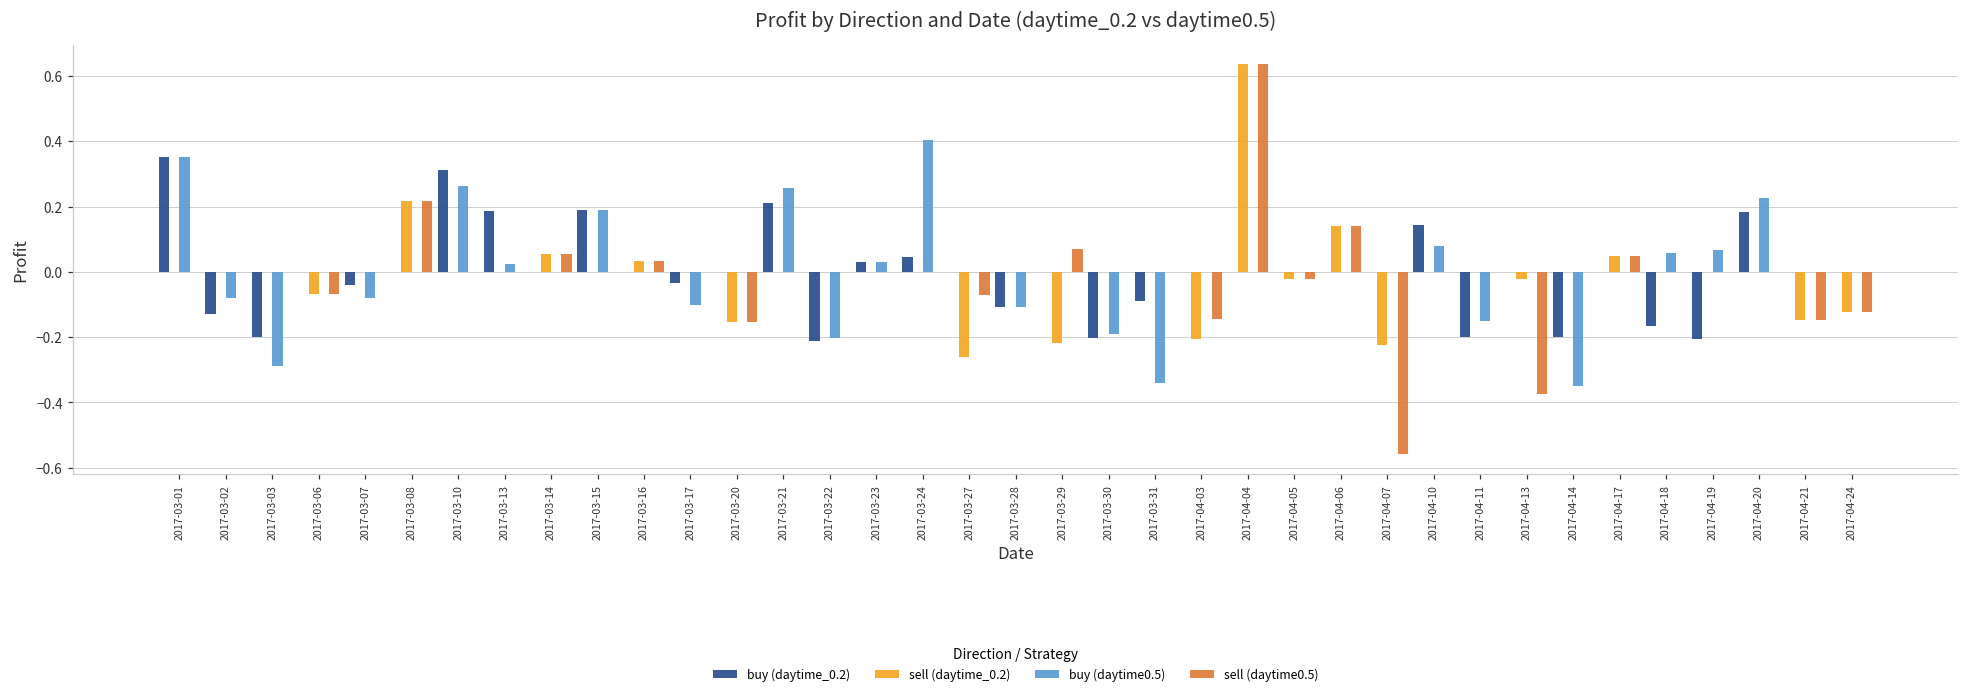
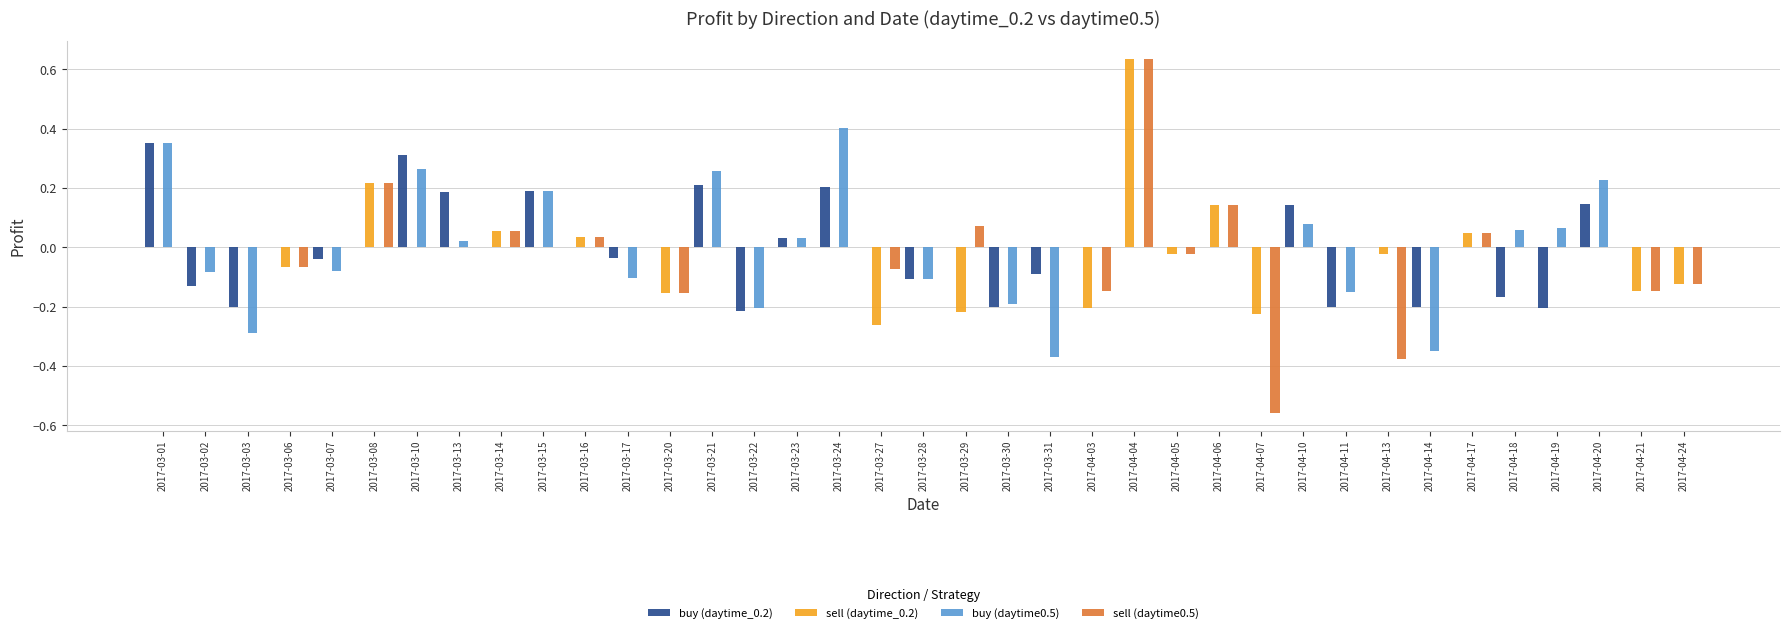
  {
    "buy (daytime_0.2)": {
      "2017-03-01": 0.35,
      "2017-03-02": -0.13,
      "2017-03-03": -0.20,
      "2017-03-06": 0.00,
      "2017-03-07": -0.04,
      "2017-03-08": 0.00,
      "2017-03-10": 0.31,
      "2017-03-13": 0.19,
      "2017-03-14": 0.00,
      "2017-03-15": 0.19,
      "2017-03-16": 0.00,
      "2017-03-17": -0.04,
      "2017-03-20": 0.00,
      "2017-03-21": 0.21,
      "2017-03-22": -0.21,
      "2017-03-23": 0.03,
-     "2017-03-24": 0.05,
+     "2017-03-24": 0.20,
      "2017-03-27": 0.00,
      "2017-03-28": -0.11,
      "2017-03-29": 0.00,
      "2017-03-30": -0.20,
      "2017-03-31": -0.09,
      "2017-04-03": 0.00,
      "2017-04-04": 0.00,
      "2017-04-05": 0.00,
      "2017-04-06": 0.00,
      "2017-04-07": 0.00,
      "2017-04-10": 0.14,
      "2017-04-11": -0.20,
      "2017-04-13": 0.00,
      "2017-04-14": -0.20,
      "2017-04-17": 0.00,
      "2017-04-18": -0.17,
      "2017-04-19": -0.20,
-     "2017-04-20": 0.18,
+     "2017-04-20": 0.14,
      "2017-04-21": 0.00,
      "2017-04-24": 0.00
    },
    "buy (daytime0.5)": {
      "2017-03-01": 0.35,
      "2017-03-02": -0.08,
      "2017-03-03": -0.29,
      "2017-03-06": 0.00,
      "2017-03-07": -0.08,
      "2017-03-08": 0.00,
      "2017-03-10": 0.26,
      "2017-03-13": 0.02,
      "2017-03-14": 0.00,
      "2017-03-15": 0.19,
      "2017-03-16": 0.00,
      "2017-03-17": -0.10,
      "2017-03-20": 0.00,
      "2017-03-21": 0.26,
      "2017-03-22": -0.20,
      "2017-03-23": 0.03,
      "2017-03-24": 0.40,
      "2017-03-27": 0.00,
      "2017-03-28": -0.11,
      "2017-03-29": 0.00,
      "2017-03-30": -0.19,
-     "2017-03-31": -0.34,
+     "2017-03-31": -0.37,
      "2017-04-03": 0.00,
      "2017-04-04": 0.00,
      "2017-04-05": 0.00,
      "2017-04-06": 0.00,
      "2017-04-07": 0.00,
      "2017-04-10": 0.08,
      "2017-04-11": -0.15,
      "2017-04-13": 0.00,
      "2017-04-14": -0.35,
      "2017-04-17": 0.00,
      "2017-04-18": 0.06,
      "2017-04-19": 0.07,
      "2017-04-20": 0.23,
      "2017-04-21": 0.00,
      "2017-04-24": 0.00
    }
  }
